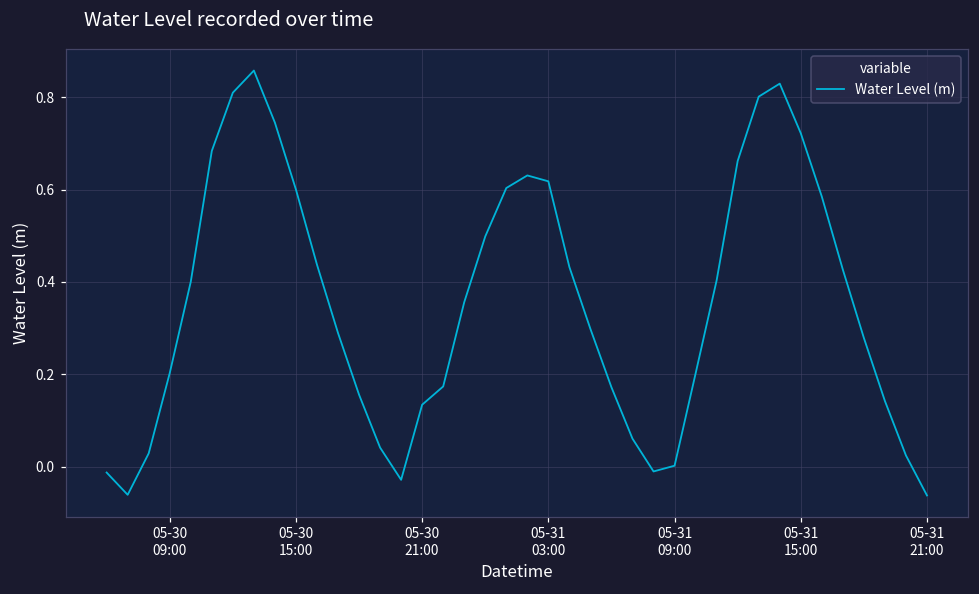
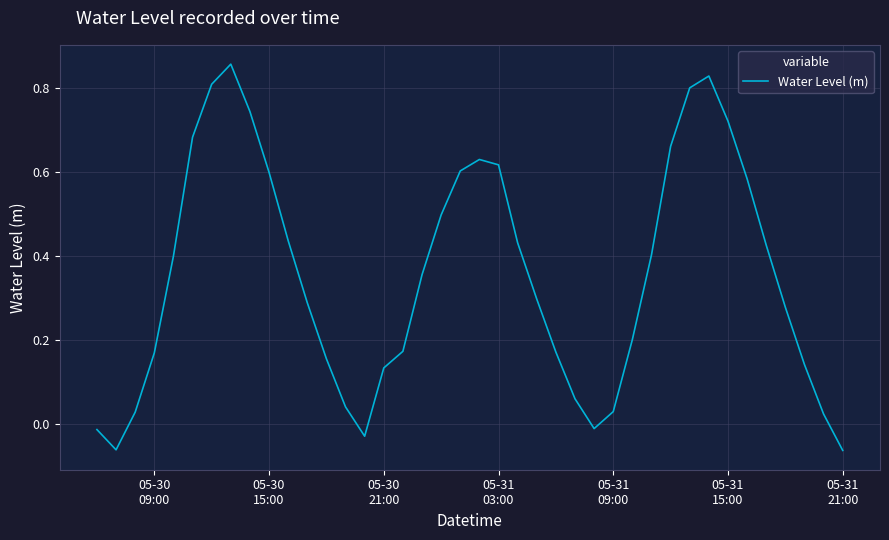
  {
-   "05-30 09:00": 0.20,
+   "05-30 09:00": 0.17,
    "05-30 15:00": 0.60,
    "05-30 21:00": 0.13,
    "05-31 03:00": 0.62,
-   "05-31 09:00": 0.00,
+   "05-31 09:00": 0.03,
    "05-31 15:00": 0.72,
    "05-31 21:00": -0.06
  }
